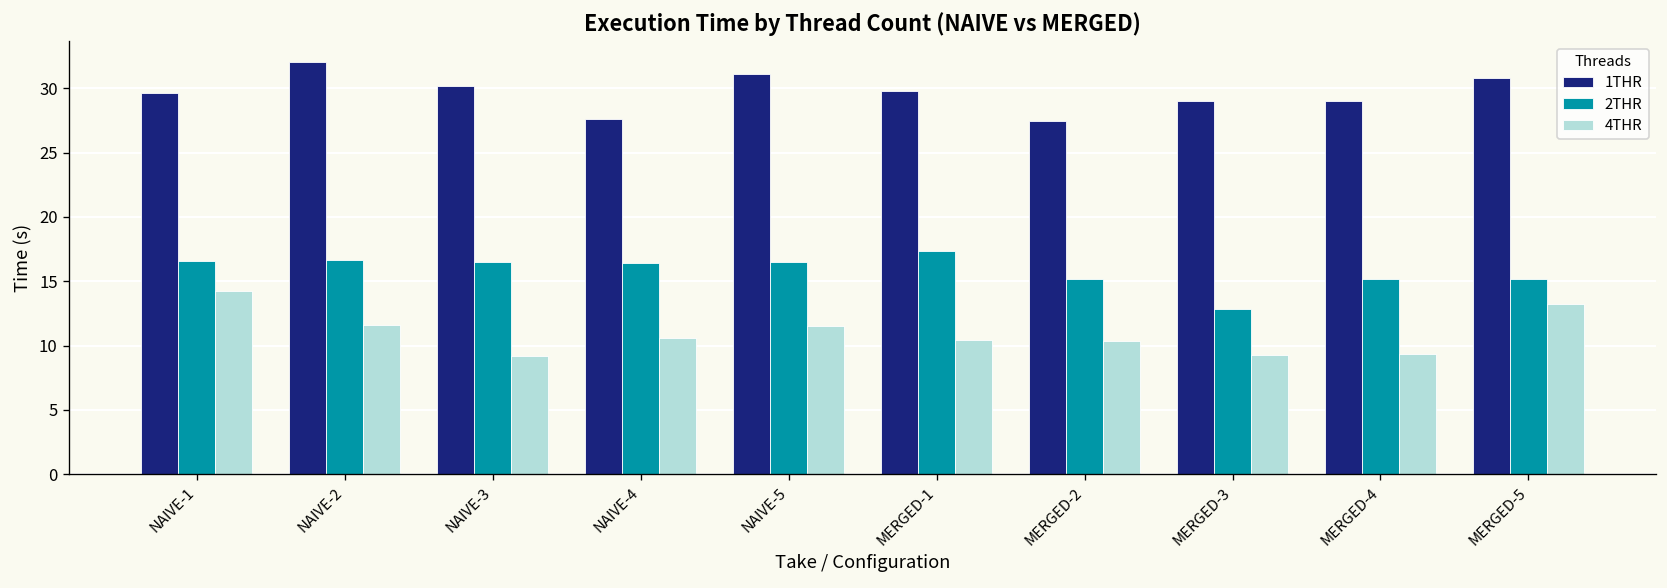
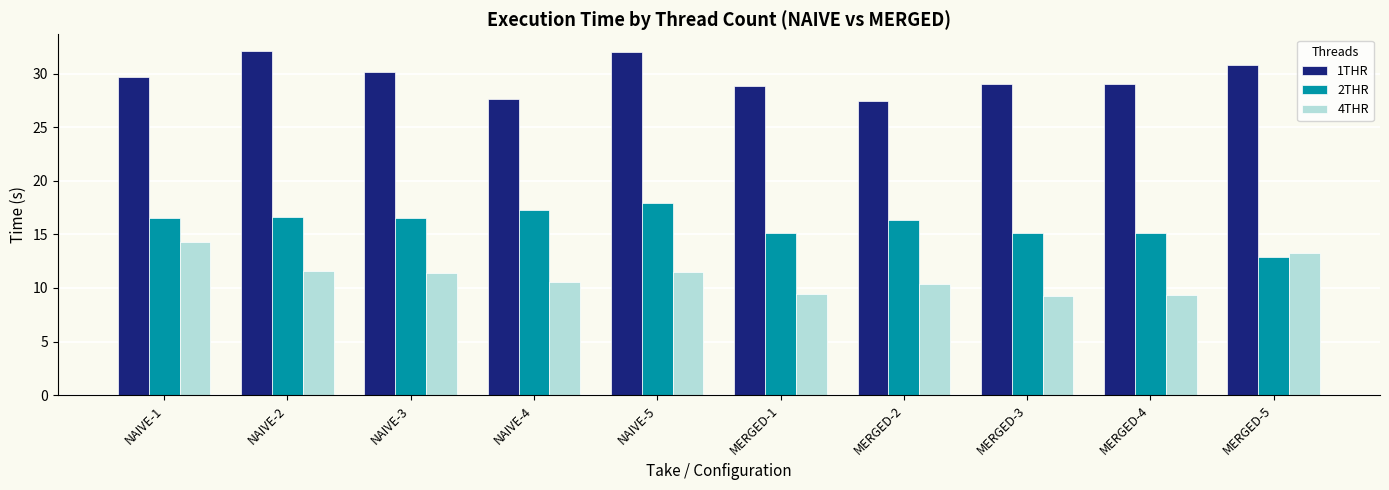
  {
    "1THR": {
      "NAIVE-1": 29.7,
      "NAIVE-2": 32.1,
      "NAIVE-3": 30.2,
      "NAIVE-4": 27.6,
-     "NAIVE-5": 31.1,
-     "MERGED-1": 29.8,
+     "NAIVE-5": 32.0,
+     "MERGED-1": 28.8,
      "MERGED-2": 27.4,
      "MERGED-3": 29.0,
      "MERGED-4": 29.0,
      "MERGED-5": 30.8
    },
    "2THR": {
      "NAIVE-1": 16.5,
      "NAIVE-2": 16.6,
      "NAIVE-3": 16.5,
-     "NAIVE-4": 16.4,
-     "NAIVE-5": 16.5,
-     "MERGED-1": 17.3,
-     "MERGED-2": 15.2,
-     "MERGED-3": 12.9,
+     "NAIVE-4": 17.3,
+     "NAIVE-5": 17.9,
+     "MERGED-1": 15.2,
+     "MERGED-2": 16.3,
+     "MERGED-3": 15.1,
      "MERGED-4": 15.1,
-     "MERGED-5": 15.2
+     "MERGED-5": 12.9
    },
    "4THR": {
      "NAIVE-1": 14.3,
      "NAIVE-2": 11.6,
-     "NAIVE-3": 9.2,
+     "NAIVE-3": 11.4,
      "NAIVE-4": 10.6,
      "NAIVE-5": 11.5,
-     "MERGED-1": 10.4,
+     "MERGED-1": 9.4,
      "MERGED-2": 10.4,
      "MERGED-3": 9.3,
      "MERGED-4": 9.3,
      "MERGED-5": 13.2
    }
  }
